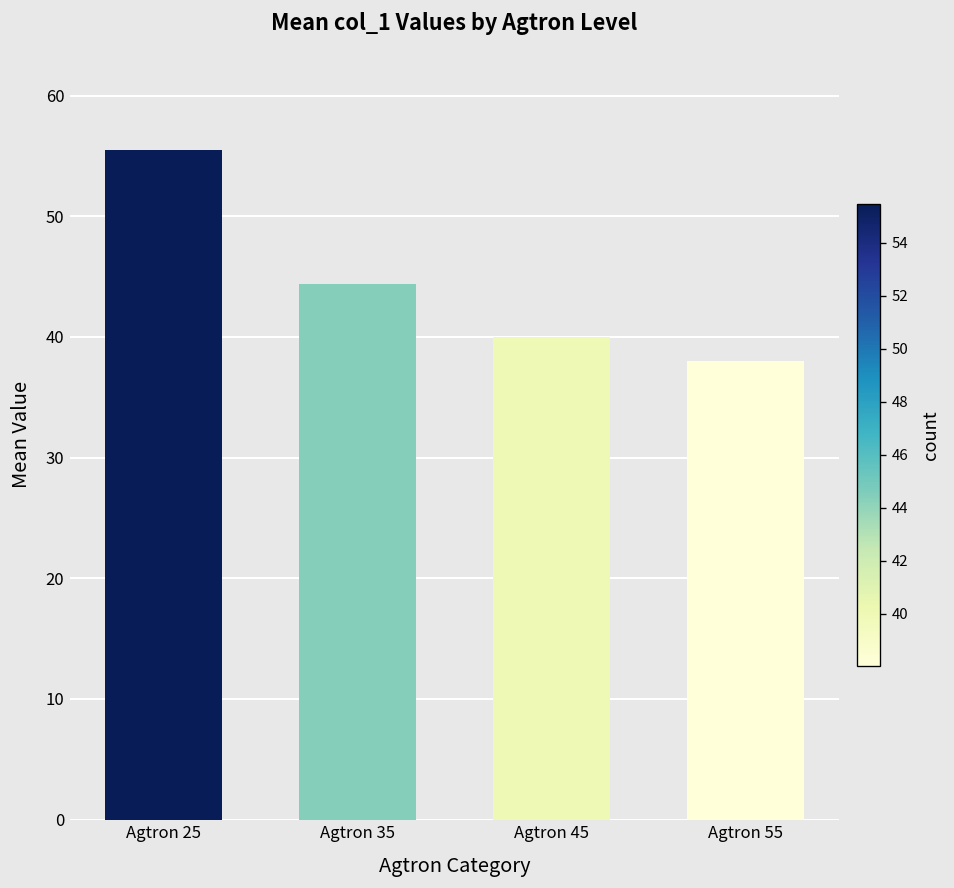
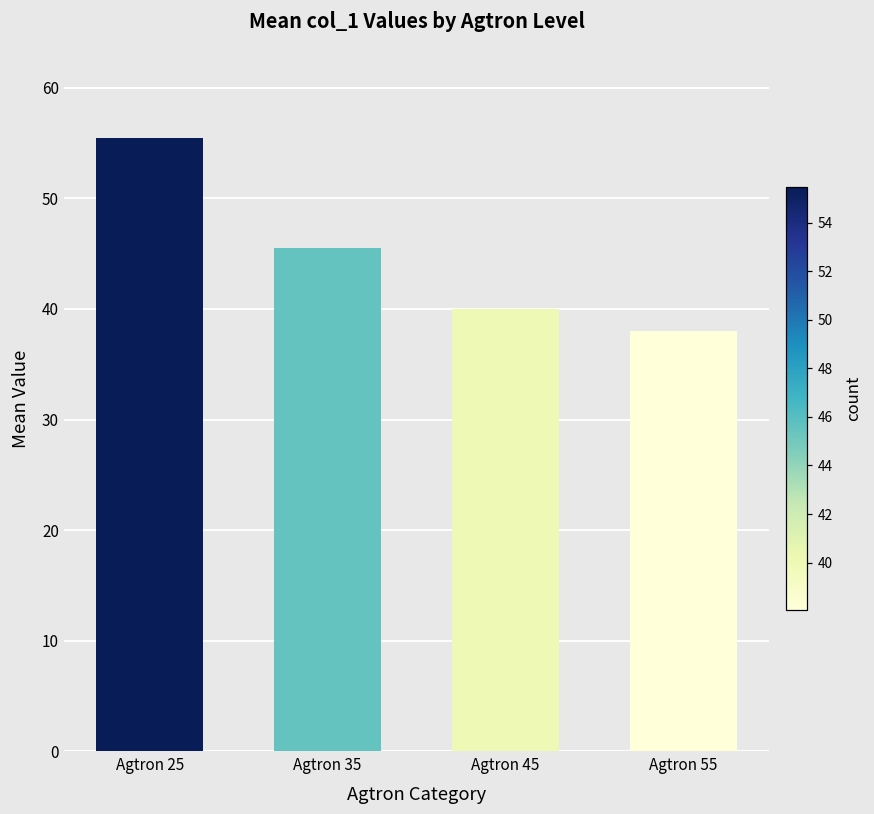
  {
    "Agtron 25": 55.5,
-   "Agtron 35": 44.4,
+   "Agtron 35": 45.5,
    "Agtron 45": 40.0,
    "Agtron 55": 38.0
  }
